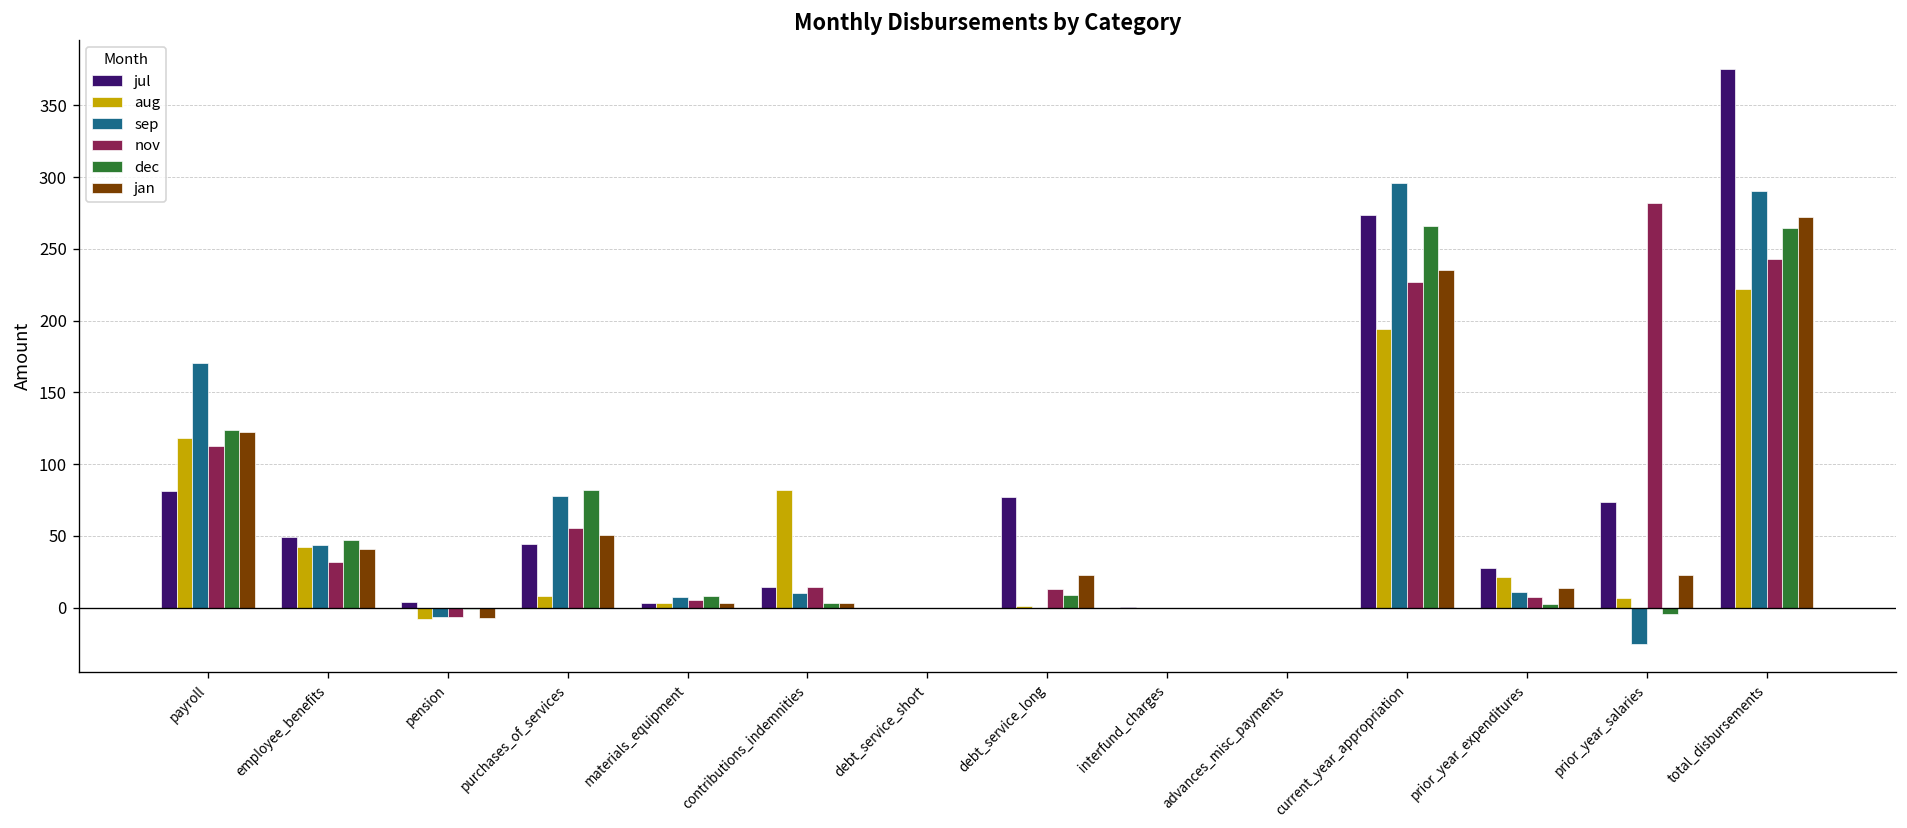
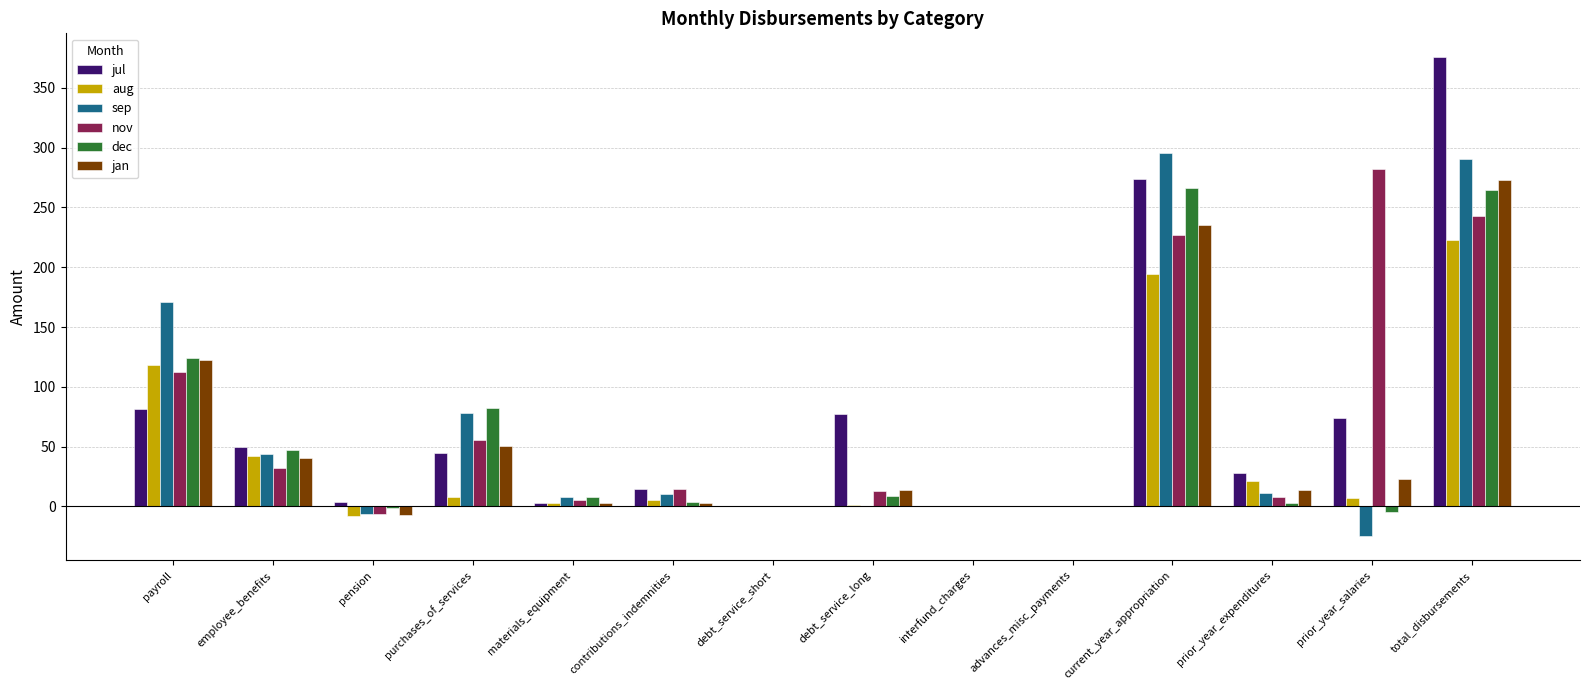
  {
    "jul": {
      "payroll": 81,
      "employee_benefits": 50,
      "pension": 4,
      "purchases_of_services": 44,
      "materials_equipment": 3,
      "contributions_indemnities": 14,
      "debt_service_short": 0,
      "debt_service_long": 77,
      "advances_misc_payments": 0,
      "current_year_appropriation": 274,
      "prior_year_expenditures": 28,
      "prior_year_salaries": 74,
      "total_disbursements": 376
    },
    "aug": {
      "payroll": 118,
      "employee_benefits": 42,
      "pension": -8,
      "purchases_of_services": 8,
      "materials_equipment": 3,
-     "contributions_indemnities": 82,
+     "contributions_indemnities": 6,
      "debt_service_short": 0,
      "interfund_charges": 0,
      "advances_misc_payments": 0,
      "current_year_appropriation": 194,
      "prior_year_expenditures": 21,
      "prior_year_salaries": 7,
      "total_disbursements": 222
    },
    "sep": {
      "payroll": 171,
      "employee_benefits": 44,
      "pension": -7,
      "purchases_of_services": 78,
      "materials_equipment": 8,
      "contributions_indemnities": 10,
      "debt_service_short": 0,
      "interfund_charges": 0,
      "advances_misc_payments": 0,
      "current_year_appropriation": 296,
      "prior_year_expenditures": 11,
      "prior_year_salaries": -25,
      "total_disbursements": 290
    },
    "nov": {
      "payroll": 113,
      "employee_benefits": 32,
      "pension": -7,
      "purchases_of_services": 56,
      "materials_equipment": 6,
      "contributions_indemnities": 15,
      "debt_service_short": 0,
      "debt_service_long": 13,
      "interfund_charges": 0,
      "advances_misc_payments": 0,
      "current_year_appropriation": 227,
      "prior_year_expenditures": 8,
      "prior_year_salaries": 282,
      "total_disbursements": 243
    },
    "dec": {
      "payroll": 124,
      "employee_benefits": 48,
      "purchases_of_services": 82,
      "materials_equipment": 8,
      "contributions_indemnities": 3,
      "debt_service_short": 0,
      "debt_service_long": 9,
      "interfund_charges": 0,
      "advances_misc_payments": 0,
      "current_year_appropriation": 266,
      "prior_year_expenditures": 3,
      "prior_year_salaries": -4,
      "total_disbursements": 265
    },
    "jan": {
      "payroll": 122,
      "employee_benefits": 41,
      "pension": -7,
      "purchases_of_services": 51,
      "materials_equipment": 3,
      "contributions_indemnities": 3,
      "debt_service_short": 0,
-     "debt_service_long": 23,
+     "debt_service_long": 14,
      "interfund_charges": 0,
      "advances_misc_payments": 0,
      "current_year_appropriation": 236,
      "prior_year_expenditures": 14,
      "prior_year_salaries": 23,
      "total_disbursements": 273
    }
  }
